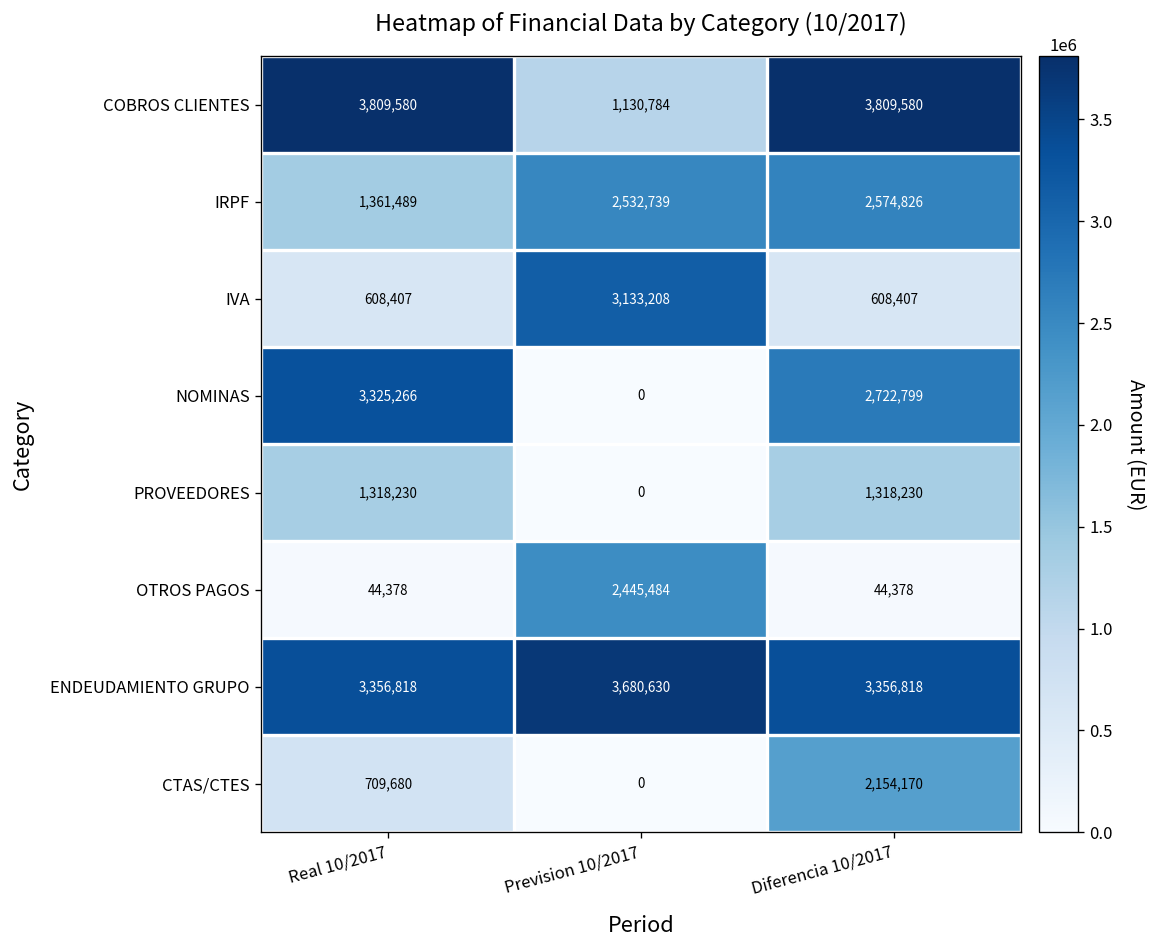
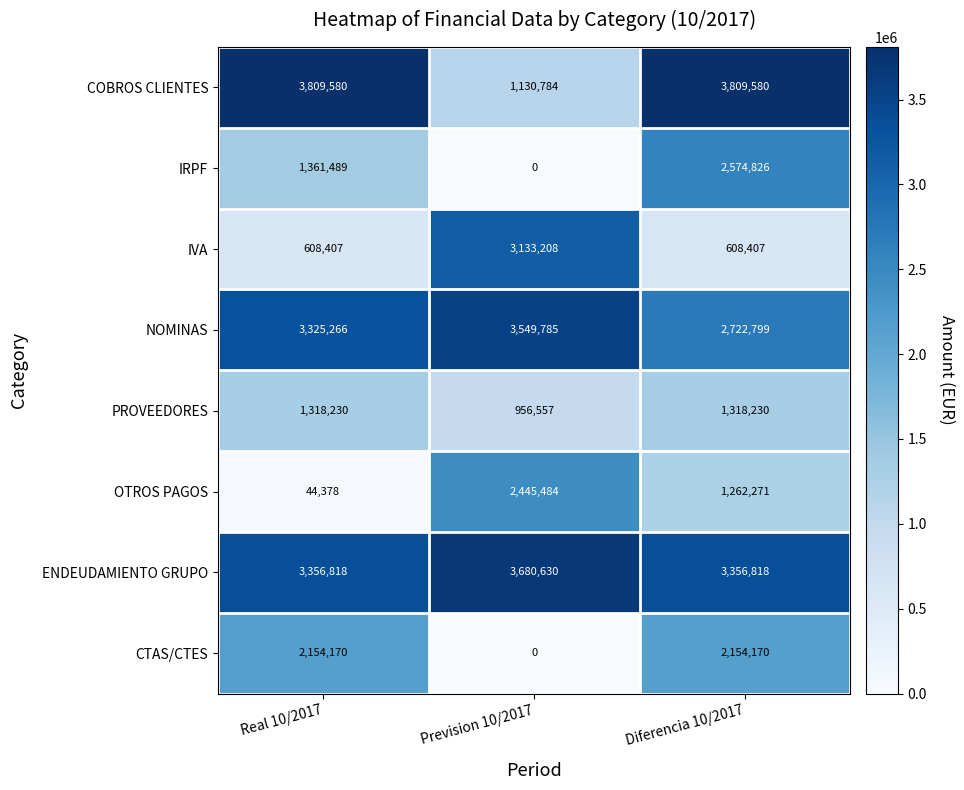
  {
    "COBROS CLIENTES": {
      "Real 10/2017": "3,809,580",
      "Prevision 10/2017": "1,130,784",
      "Diferencia 10/2017": "3,809,580"
    },
    "IRPF": {
      "Real 10/2017": "1,361,489",
-     "Prevision 10/2017": "2,532,739",
+     "Prevision 10/2017": "0",
      "Diferencia 10/2017": "2,574,826"
    },
    "IVA": {
      "Real 10/2017": "608,407",
      "Prevision 10/2017": "3,133,208",
      "Diferencia 10/2017": "608,407"
    },
    "NOMINAS": {
      "Real 10/2017": "3,325,266",
-     "Prevision 10/2017": "0",
+     "Prevision 10/2017": "3,549,785",
      "Diferencia 10/2017": "2,722,799"
    },
    "PROVEEDORES": {
      "Real 10/2017": "1,318,230",
-     "Prevision 10/2017": "0",
+     "Prevision 10/2017": "956,557",
      "Diferencia 10/2017": "1,318,230"
    },
    "OTROS PAGOS": {
      "Real 10/2017": "44,378",
      "Prevision 10/2017": "2,445,484",
-     "Diferencia 10/2017": "44,378"
+     "Diferencia 10/2017": "1,262,271"
    },
    "ENDEUDAMIENTO GRUPO": {
      "Real 10/2017": "3,356,818",
      "Prevision 10/2017": "3,680,630",
      "Diferencia 10/2017": "3,356,818"
    },
    "CTAS/CTES": {
-     "Real 10/2017": "709,680",
+     "Real 10/2017": "2,154,170",
      "Prevision 10/2017": "0",
      "Diferencia 10/2017": "2,154,170"
    }
  }
